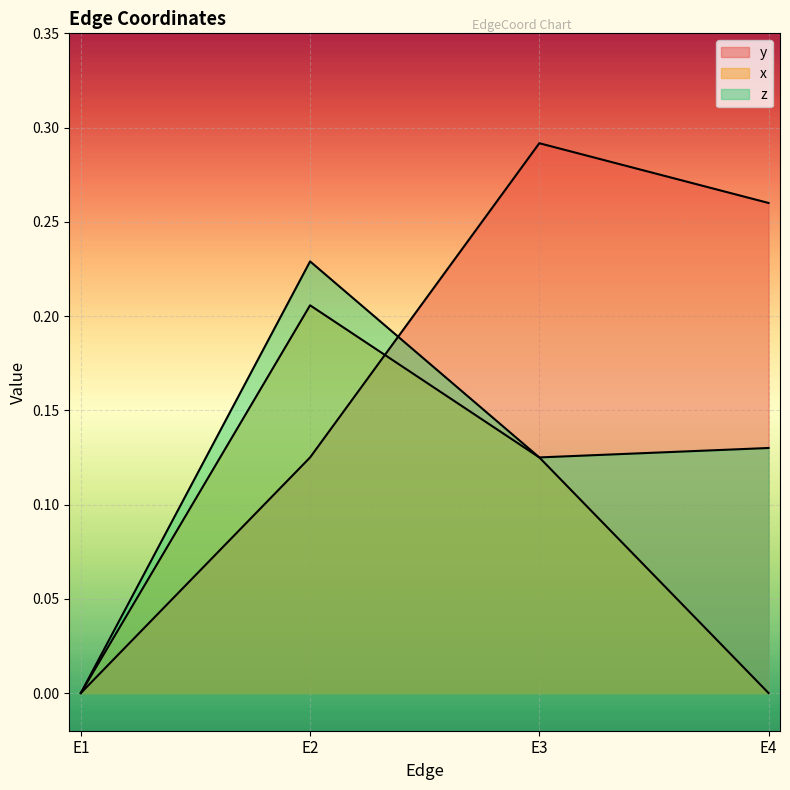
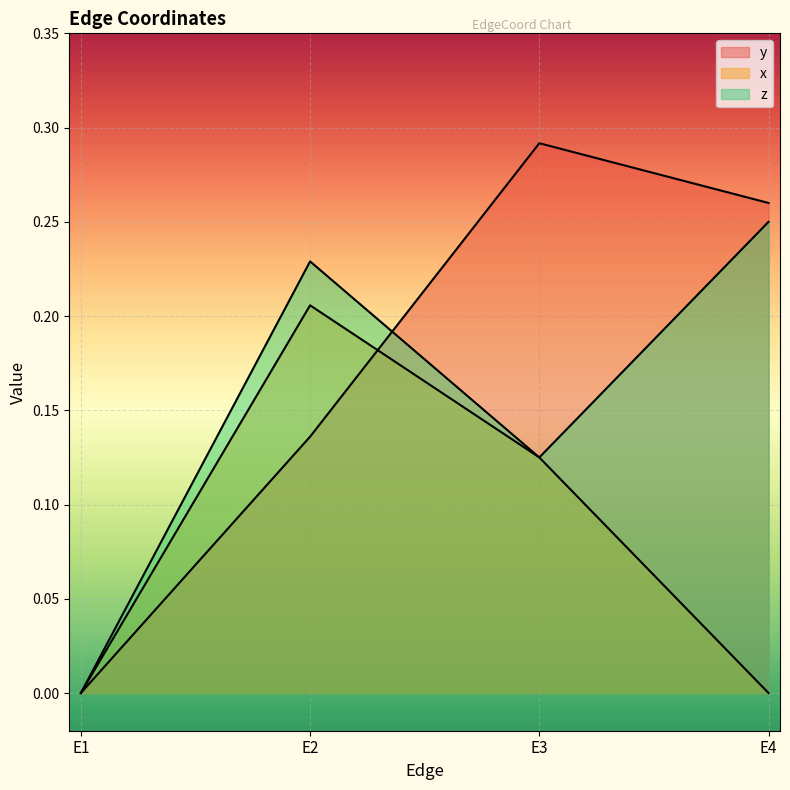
  {
    "y": {
-     "E2": 0.125,
+     "E2": 0.136,
      "E3": 0.292,
      "E4": 0.260
    },
    "x": {
      "E2": 0.206,
      "E4": 0.000
    },
    "z": {
      "E2": 0.23,
-     "E4": 0.13
+     "E4": 0.25
    }
  }
